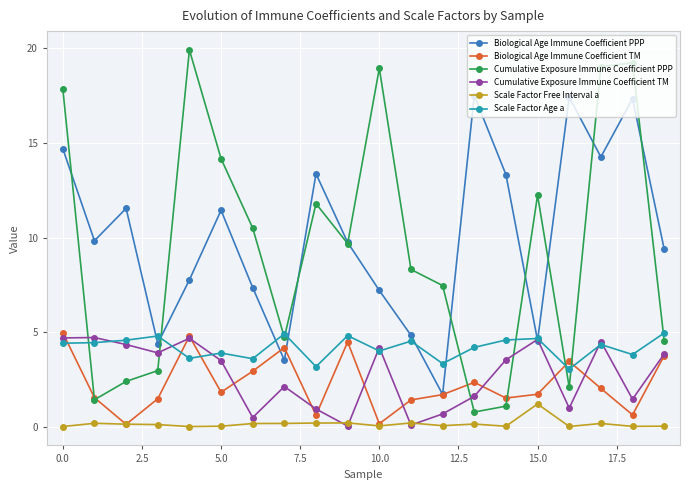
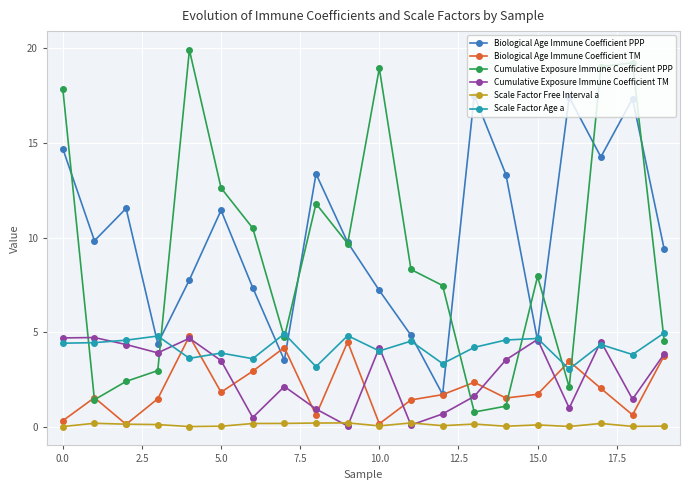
  {
    "Biological Age Immune Coefficient TM": {
-     "0.0": 5.0,
+     "0.0": 0.3,
      "5.0": 1.8,
      "15.0": 1.7
    },
    "Cumulative Exposure Immune Coefficient PPP": {
      "0.0": 17.9,
-     "5.0": 14.2,
+     "5.0": 12.6,
      "10.0": 19.0,
-     "15.0": 12.2
+     "15.0": 7.9
    },
    "Cumulative Exposure Immune Coefficient TM": {
      "0.0": 4.7,
      "5.0": 3.5,
      "10.0": 4.2
    },
    "Scale Factor Free Interval a": {
      "0.0": 0.0,
      "5.0": 0.0,
-     "15.0": 1.2
+     "15.0": 0.1
    }
  }
